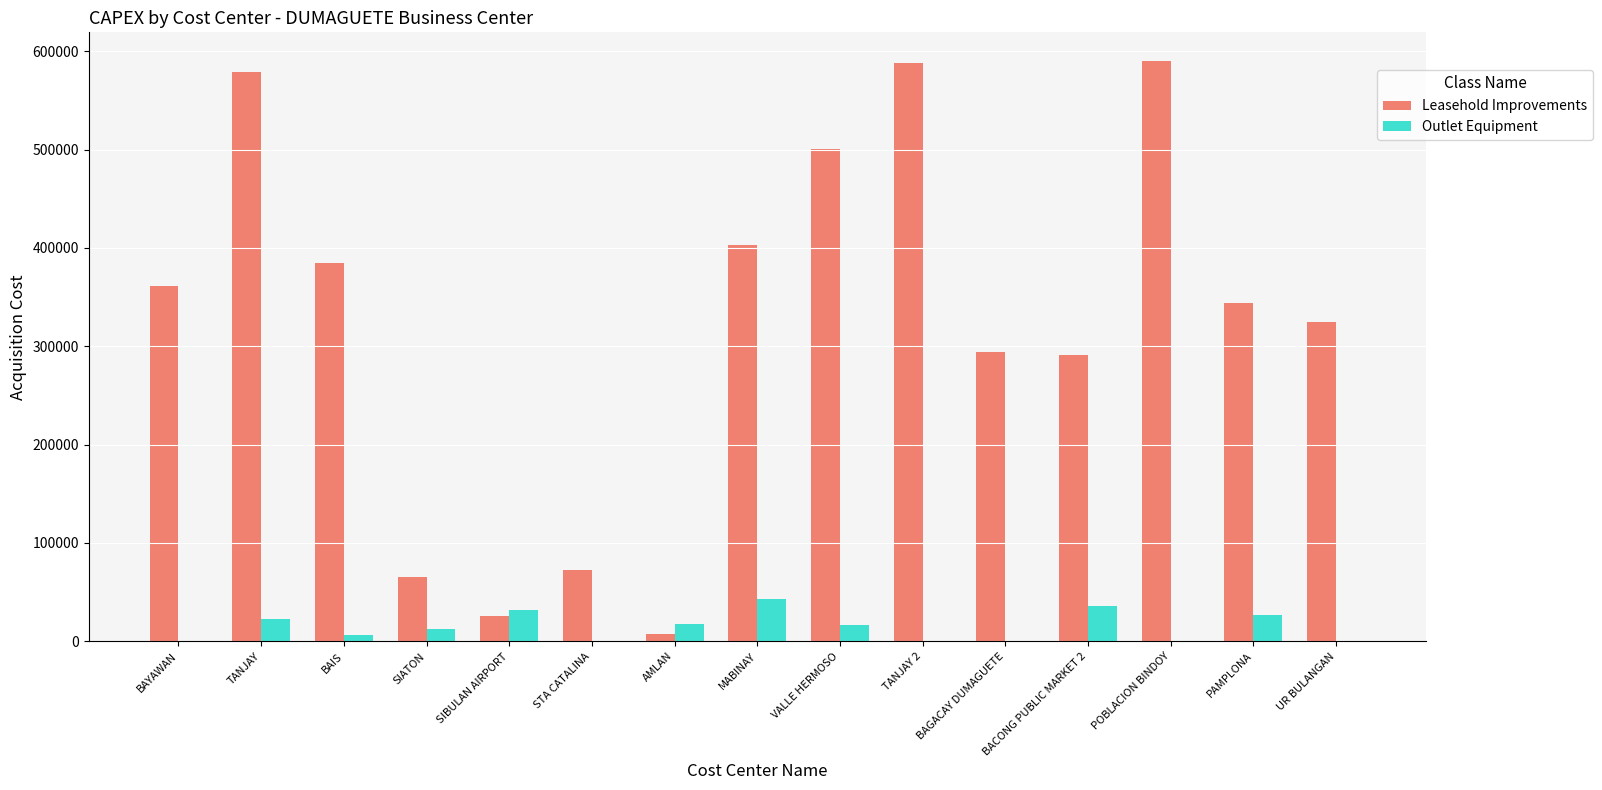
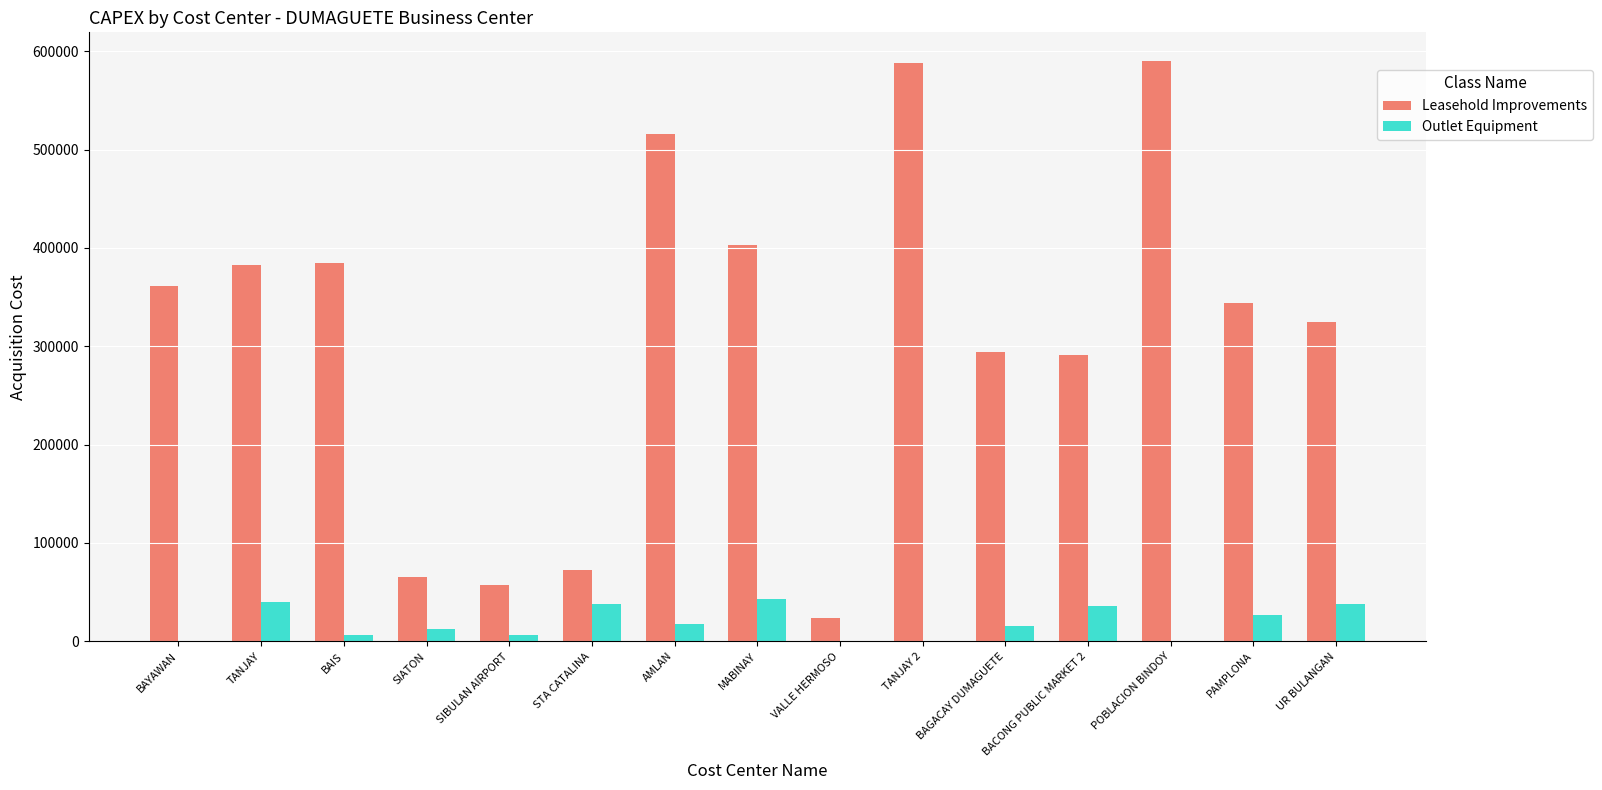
  {
    "Leasehold Improvements": {
      "BAYAWAN": 360000,
-     "TANJAY": 580000,
+     "TANJAY": 380000,
      "BAIS": 380000,
      "SIATON": 70000,
-     "SIBULAN AIRPORT": 30000,
+     "SIBULAN AIRPORT": 60000,
      "STA CATALINA": 70000,
-     "AMLAN": 10000,
+     "AMLAN": 520000,
      "MABINAY": 400000,
-     "VALLE HERMOSO": 500000,
+     "VALLE HERMOSO": 20000,
      "TANJAY 2": 590000,
      "BAGACAY DUMAGUETE": 290000,
      "BACONG PUBLIC MARKET 2": 290000,
      "POBLACION BINDOY": 590000,
      "PAMPLONA": 340000,
      "UR BULANGAN": 320000
    },
    "Outlet Equipment": {
      "BAYAWAN": 0,
-     "TANJAY": 20000,
+     "TANJAY": 40000,
      "BAIS": 10000,
      "SIATON": 10000,
-     "SIBULAN AIRPORT": 30000,
-     "STA CATALINA": 0,
+     "SIBULAN AIRPORT": 10000,
+     "STA CATALINA": 40000,
      "AMLAN": 20000,
      "MABINAY": 40000,
-     "VALLE HERMOSO": 20000,
+     "VALLE HERMOSO": 0,
      "TANJAY 2": 0,
-     "BAGACAY DUMAGUETE": 0,
+     "BAGACAY DUMAGUETE": 20000,
      "BACONG PUBLIC MARKET 2": 40000,
      "POBLACION BINDOY": 0,
      "PAMPLONA": 30000,
-     "UR BULANGAN": 0
+     "UR BULANGAN": 40000
    }
  }
